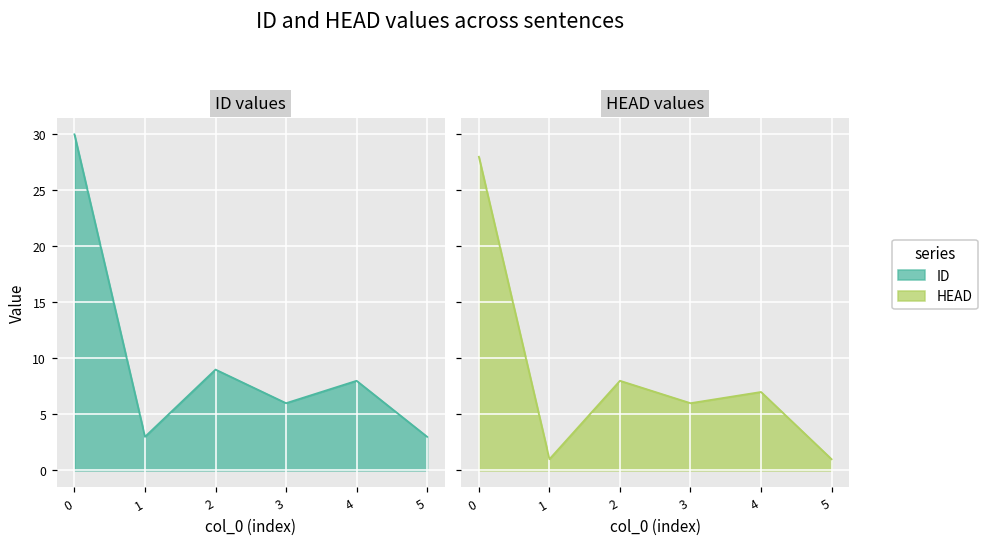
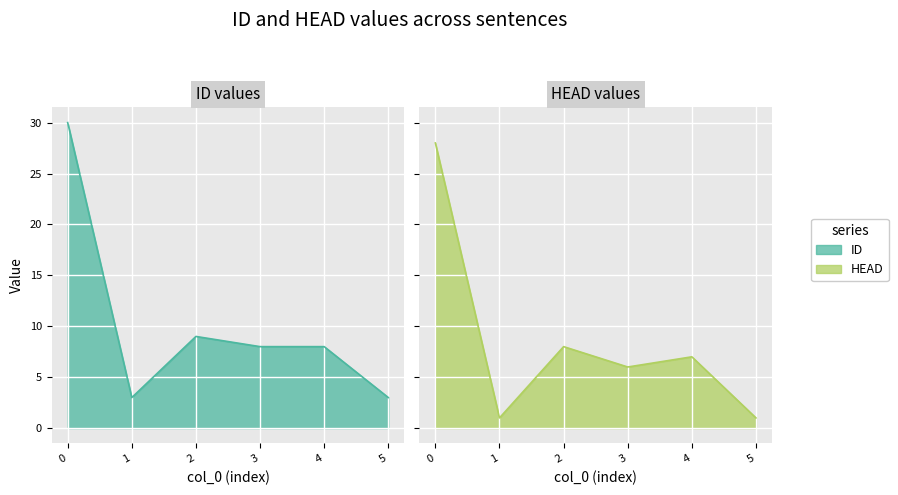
  {
    "ID values": {
      "0": 30,
      "1": 3,
      "2": 9,
-     "3": 6,
+     "3": 8,
      "4": 8,
      "5": 3
    }
  }
